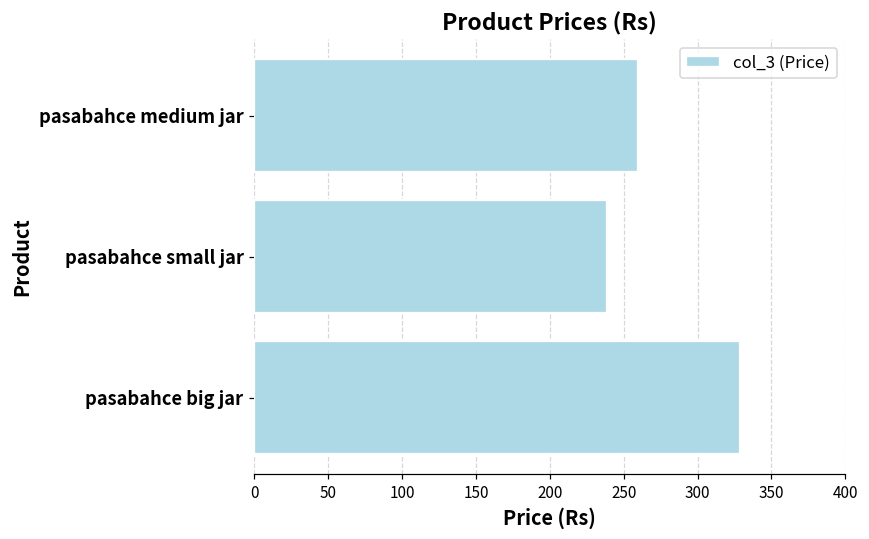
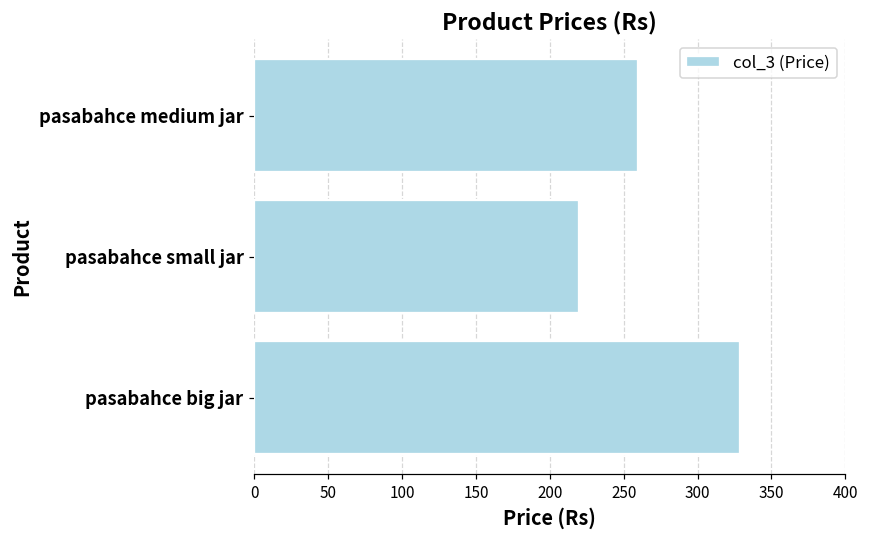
  {
    "pasabahce medium jar": 260,
-   "pasabahce small jar": 239,
+   "pasabahce small jar": 220,
    "pasabahce big jar": 329
  }
